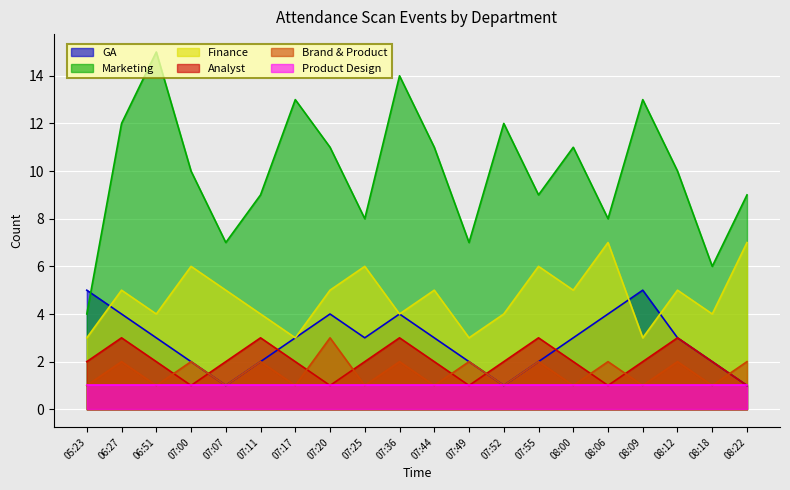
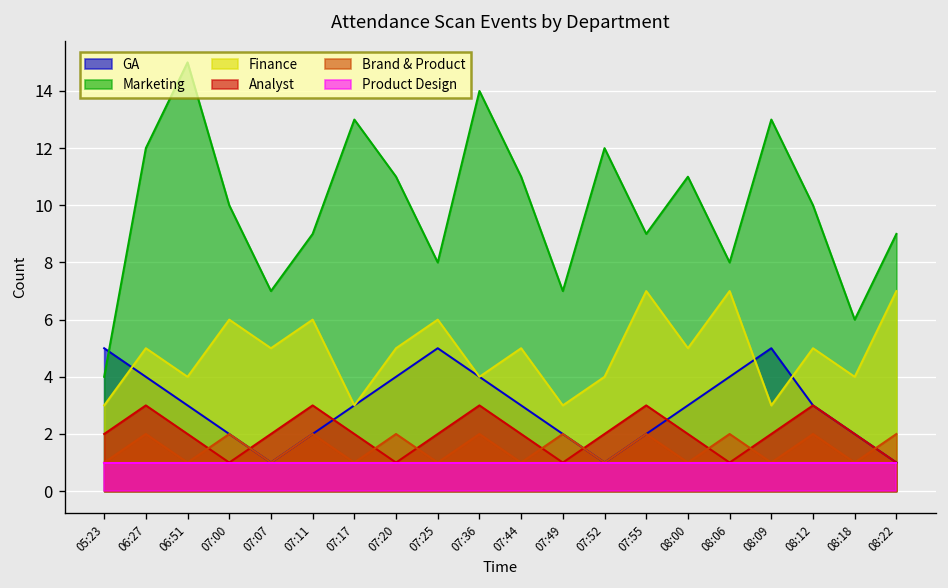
  {
    "GA": {
      "05:23": 5,
      "06:27": 4,
      "06:51": 3,
      "07:20": 4,
-     "07:25": 3,
+     "07:25": 5,
      "07:44": 3,
      "08:00": 3,
      "08:06": 4,
      "08:09": 5
    },
    "Marketing": {
      "05:23": 4,
      "06:27": 12,
      "07:00": 10,
      "07:07": 7,
      "07:11": 9,
      "07:17": 13,
      "07:20": 11,
      "07:25": 8,
      "07:36": 14,
      "07:44": 11,
      "07:49": 7,
      "07:52": 12,
      "07:55": 9,
      "08:00": 11,
      "08:06": 8,
      "08:09": 13,
      "08:12": 10,
      "08:18": 6,
      "08:22": 9
    },
    "Finance": {
      "05:23": 3,
      "06:27": 5,
      "06:51": 4,
      "07:00": 6,
      "07:07": 5,
-     "07:11": 4,
+     "07:11": 6,
      "07:20": 5,
      "07:25": 6,
      "07:44": 5,
      "07:49": 3,
      "07:52": 4,
-     "07:55": 6,
+     "07:55": 7,
      "08:00": 5,
      "08:06": 7,
      "08:09": 3,
      "08:12": 5,
      "08:18": 4,
      "08:22": 7
    },
    "Analyst": {
      "05:23": 2,
      "06:27": 3,
      "06:51": 2,
      "07:07": 2,
      "07:11": 3,
      "07:17": 2,
      "07:25": 2,
      "07:36": 3,
      "07:44": 2,
      "07:52": 2,
      "07:55": 3,
      "08:00": 2,
      "08:09": 2
    },
    "Brand & Product": {
      "06:27": 2,
-     "07:20": 3,
+     "07:20": 2,
      "07:36": 2,
      "08:06": 2,
      "08:12": 2,
      "08:22": 2
    },
    "Product Design": {
      "06:27": 1,
      "07:11": 1,
      "07:36": 1,
      "07:55": 1,
      "08:12": 1
    }
  }
